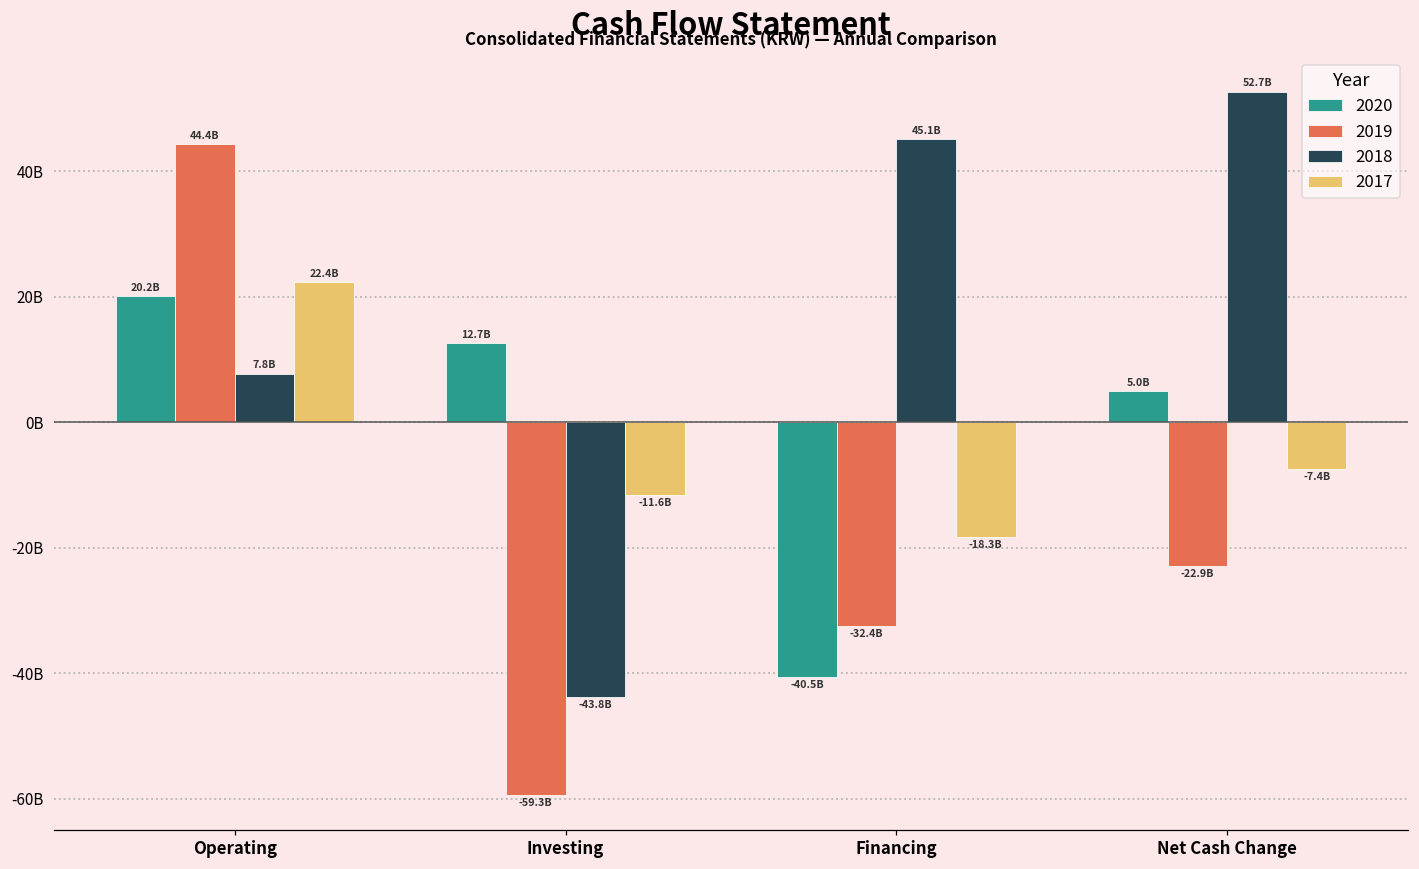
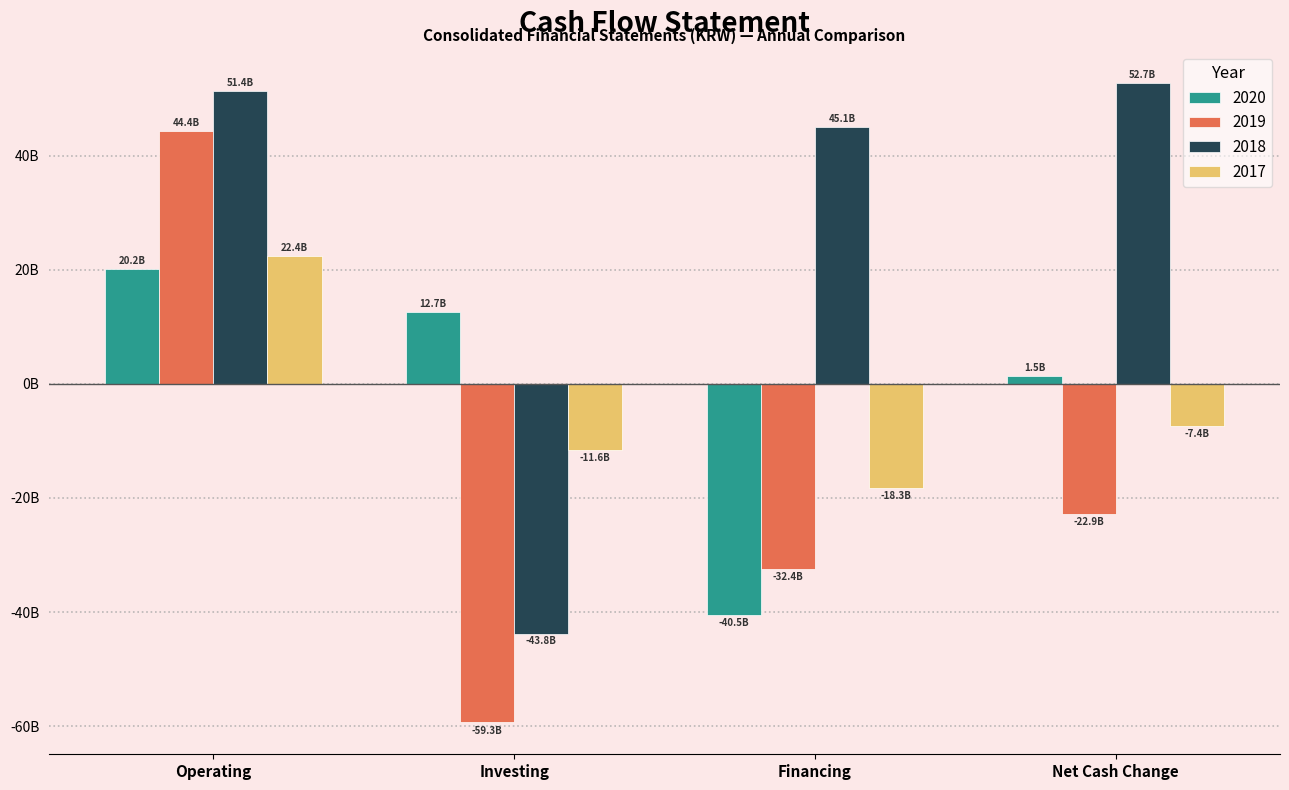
  {
    "2020": {
      "Operating": "20.2B",
      "Investing": "12.7B",
      "Financing": "-40.5B",
-     "Net Cash Change": "5.0B"
+     "Net Cash Change": "1.5B"
    },
    "2019": {
      "Operating": "44.4B",
      "Investing": "-59.3B",
      "Financing": "-32.4B",
      "Net Cash Change": "-22.9B"
    },
    "2018": {
-     "Operating": "7.8B",
+     "Operating": "51.4B",
      "Investing": "-43.8B",
      "Financing": "45.1B",
      "Net Cash Change": "52.7B"
    },
    "2017": {
      "Operating": "22.4B",
      "Investing": "-11.6B",
      "Financing": "-18.3B",
      "Net Cash Change": "-7.4B"
    }
  }
